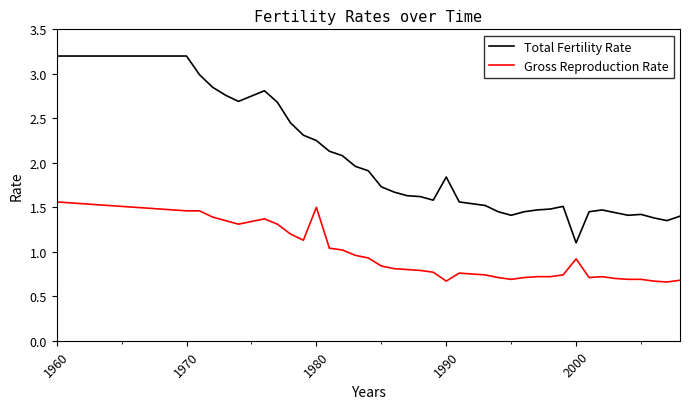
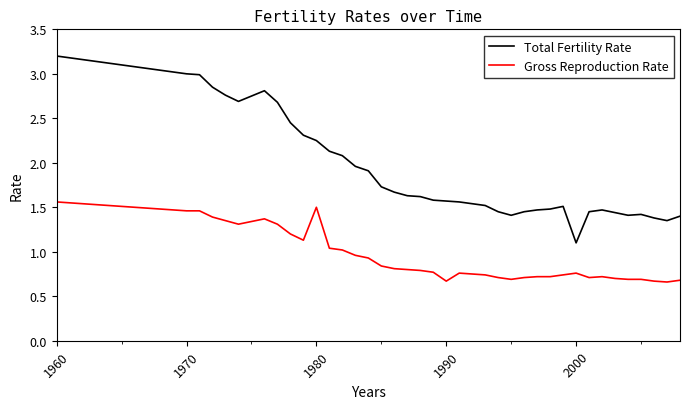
  {
    "Total Fertility Rate": {
      "1960": 3.2,
-     "1970": 3.2,
+     "1970": 3.0,
      "1980": 2.3,
-     "1990": 1.8,
+     "1990": 1.6,
      "2000": 1.1
    },
    "Gross Reproduction Rate": {
      "1960": 1.6,
      "1970": 1.5,
      "1980": 1.5,
      "1990": 0.7,
-     "2000": 0.9
+     "2000": 0.8
    }
  }
